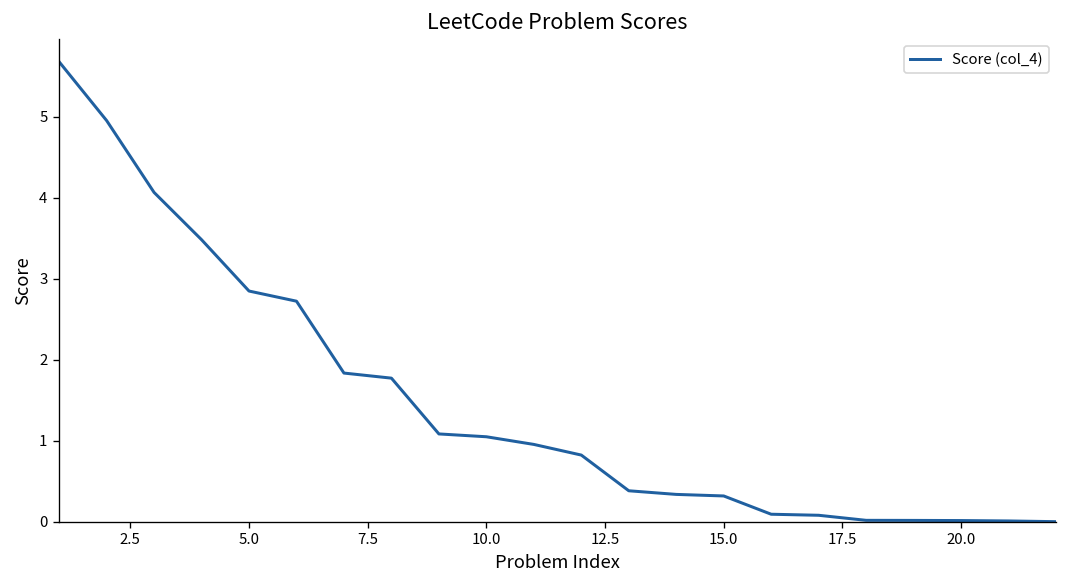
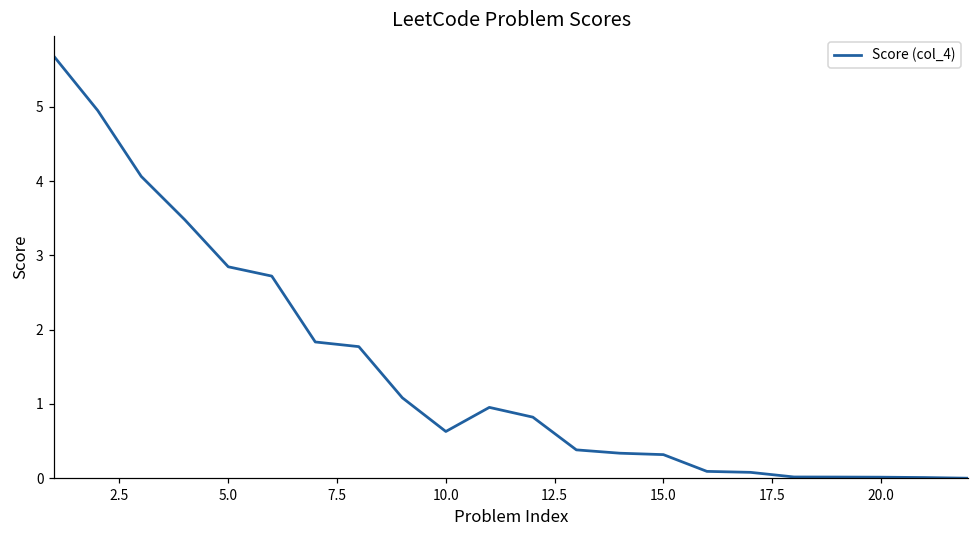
  {
    "5.0": 2.8,
-   "10.0": 1.0,
+   "10.0": 0.6,
    "15.0": 0.3,
    "20.0": 0.0
  }
